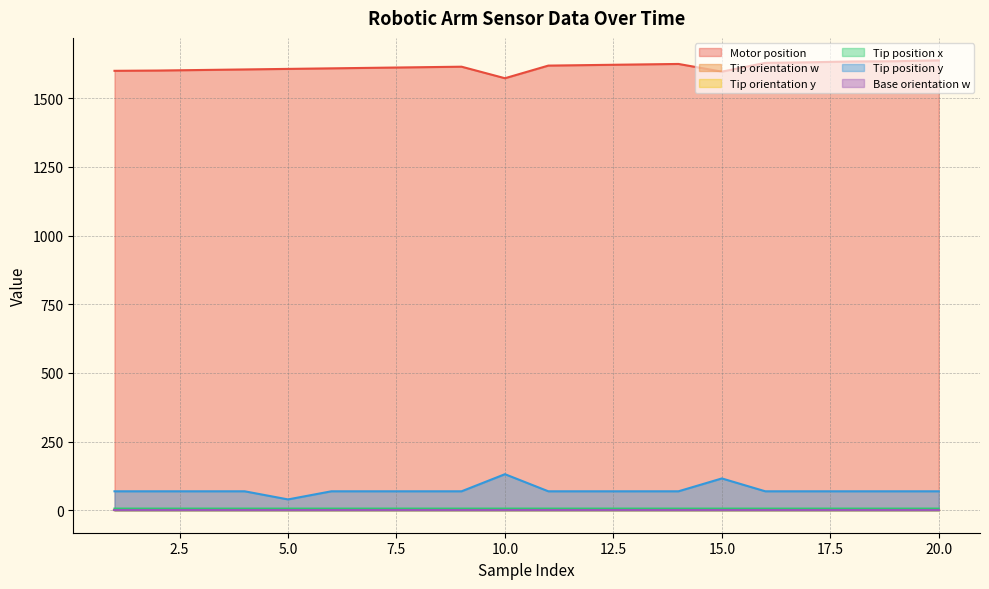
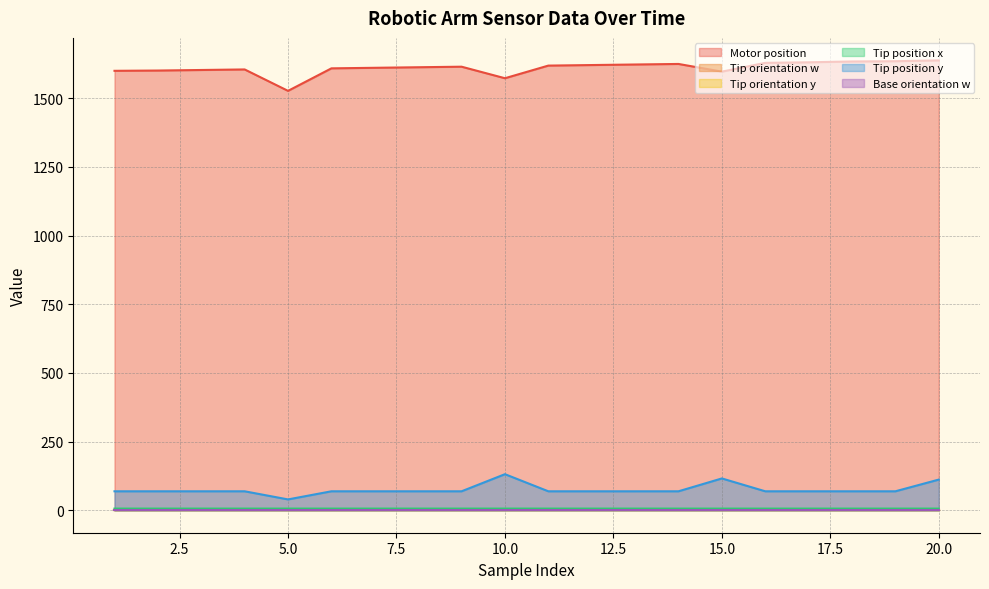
  {
    "Motor position": {
-     "5.0": 1610,
+     "5.0": 1530,
      "10.0": 1570
    },
    "Tip position y": {
      "5.0": 40,
      "10.0": 130,
      "15.0": 120,
-     "20.0": 70
+     "20.0": 110
    }
  }
